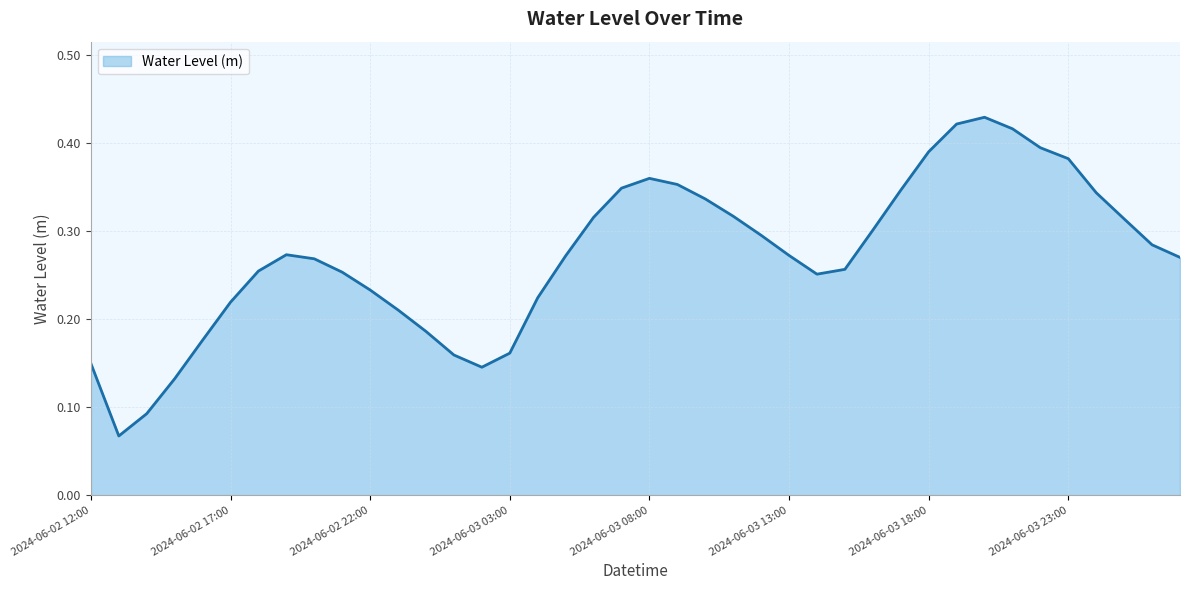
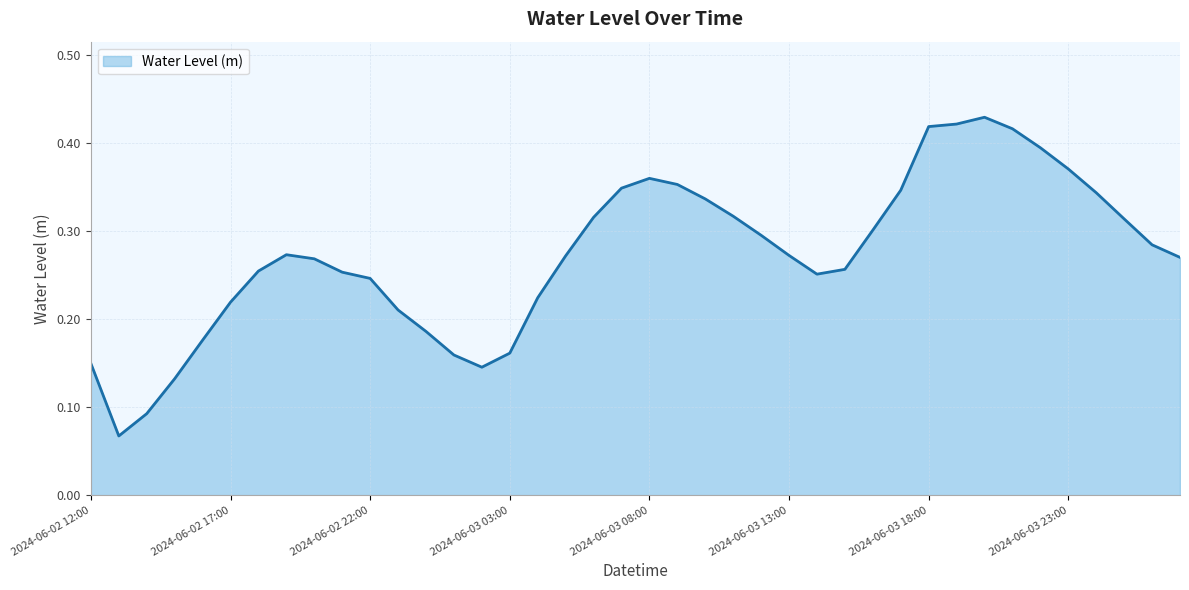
  {
    "2024-06-02 12:00": 0.15,
    "2024-06-02 17:00": 0.22,
-   "2024-06-02 22:00": 0.23,
+   "2024-06-02 22:00": 0.25,
    "2024-06-03 03:00": 0.16,
    "2024-06-03 08:00": 0.36,
    "2024-06-03 13:00": 0.27,
-   "2024-06-03 18:00": 0.39,
-   "2024-06-03 23:00": 0.38
+   "2024-06-03 18:00": 0.42,
+   "2024-06-03 23:00": 0.37
  }
